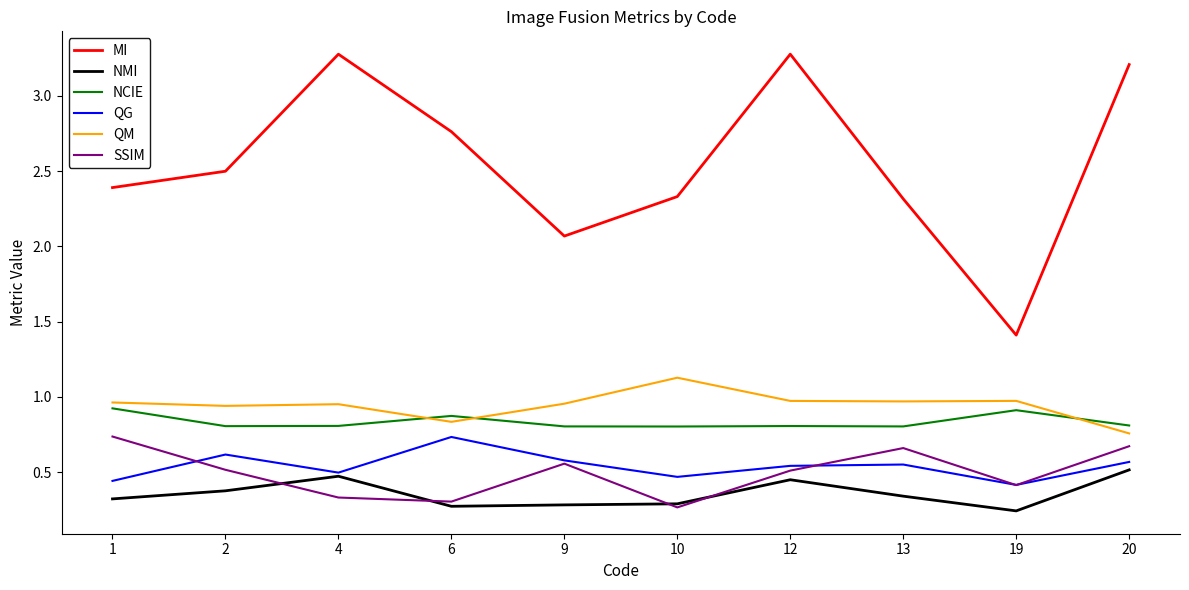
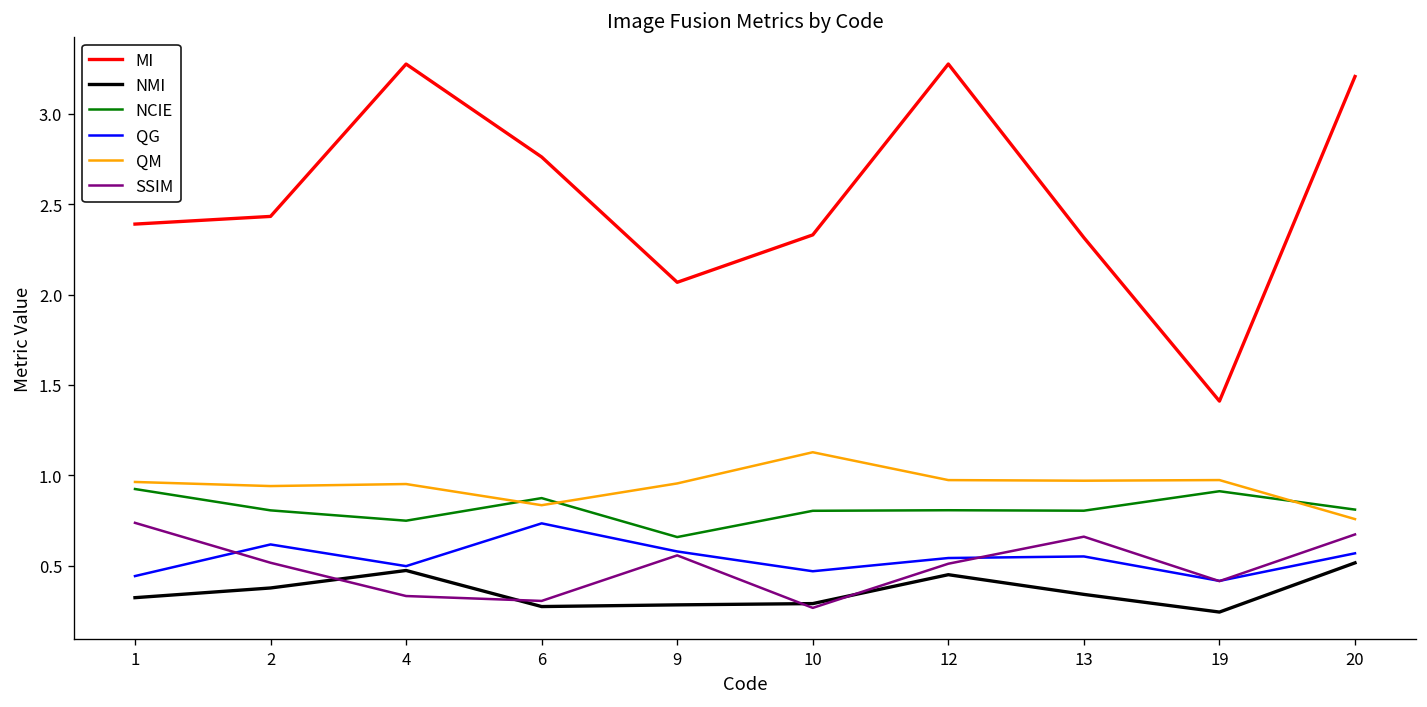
  {
    "MI": {
      "1": 2.39,
-     "2": 2.50,
+     "2": 2.43,
      "4": 3.28,
      "6": 2.76,
      "9": 2.07,
      "10": 2.33,
      "12": 3.28,
      "13": 2.32,
      "19": 1.41,
      "20": 3.21
    },
    "NMI": {
      "1": 0.32,
      "2": 0.38,
      "4": 0.47,
      "6": 0.27,
      "9": 0.28,
      "10": 0.29,
      "12": 0.45,
      "13": 0.34,
      "19": 0.24,
      "20": 0.52
    },
    "NCIE": {
      "1": 0.92,
      "2": 0.81,
-     "4": 0.81,
+     "4": 0.75,
      "6": 0.87,
-     "9": 0.80,
+     "9": 0.66,
      "10": 0.80,
      "12": 0.81,
      "13": 0.80,
      "19": 0.91,
      "20": 0.81
    },
    "QG": {
      "1": 0.44,
      "2": 0.62,
      "4": 0.50,
      "6": 0.73,
      "9": 0.58,
      "10": 0.47,
      "12": 0.54,
      "13": 0.55,
      "20": 0.57
    },
    "QM": {
      "1": 0.96,
      "2": 0.94,
      "4": 0.95,
      "6": 0.84,
      "9": 0.96,
      "10": 1.13,
      "12": 0.97,
      "13": 0.97,
      "19": 0.97,
      "20": 0.76
    },
    "SSIM": {
      "1": 0.74,
      "2": 0.52,
      "4": 0.33,
      "6": 0.31,
      "9": 0.56,
      "10": 0.27,
      "12": 0.51,
      "13": 0.66,
      "20": 0.67
    }
  }
